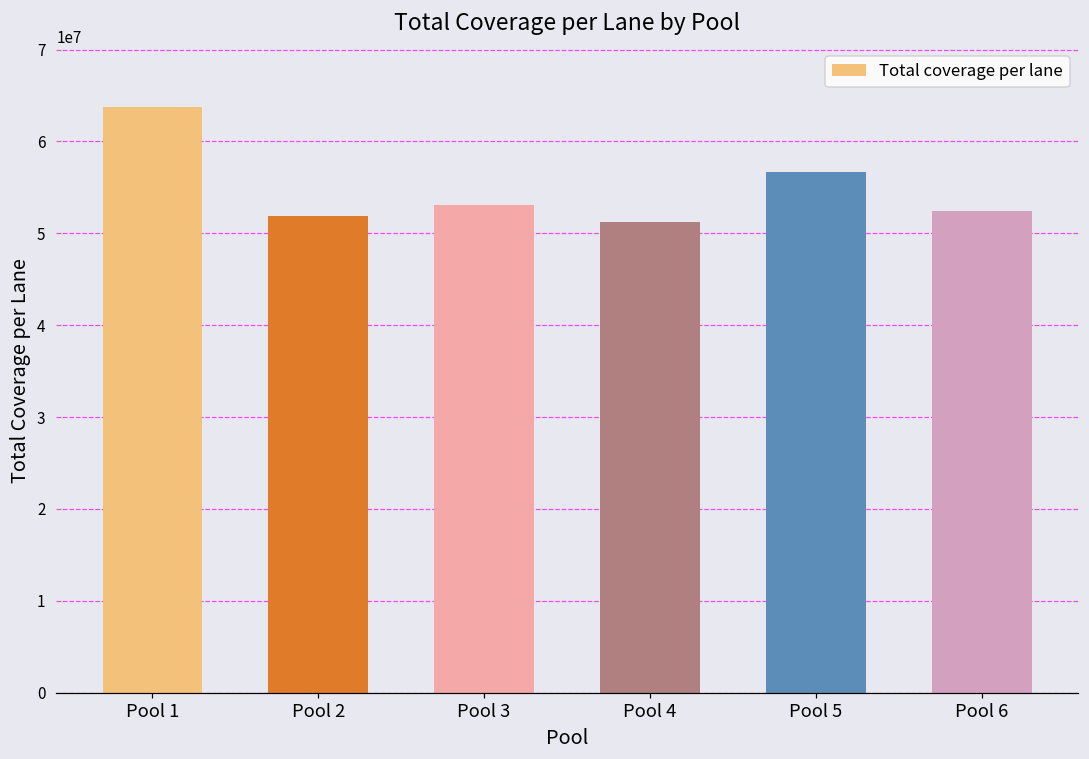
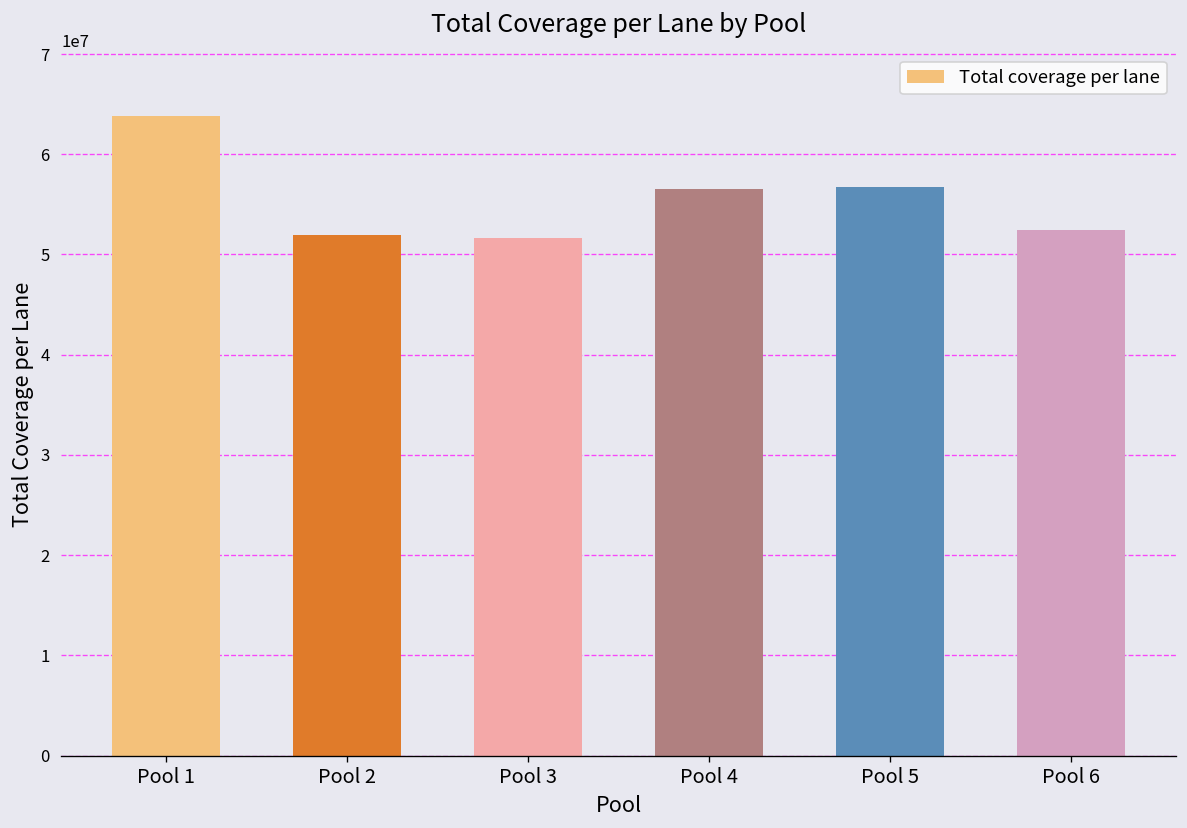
  {
    "Pool 1": 64000000,
    "Pool 2": 52000000,
-   "Pool 3": 53000000,
-   "Pool 4": 51000000,
+   "Pool 3": 52000000,
+   "Pool 4": 57000000,
    "Pool 5": 57000000,
    "Pool 6": 52000000
  }
